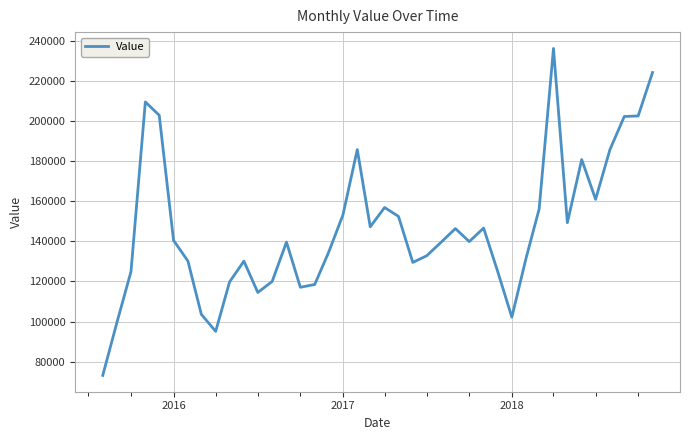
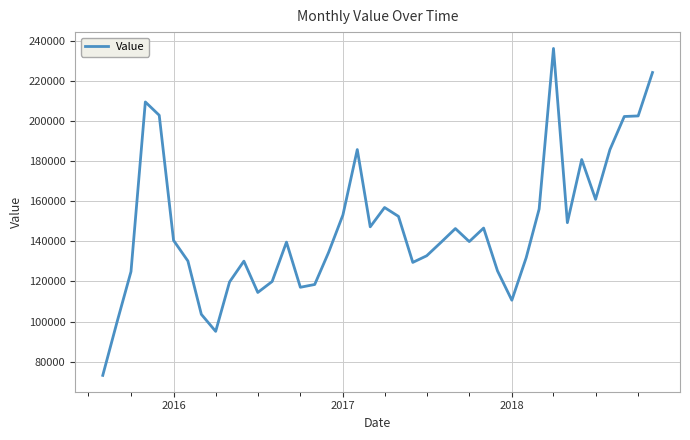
  {
    "2016": 140000,
    "2017": 153000,
-   "2018": 102000
+   "2018": 111000
  }
